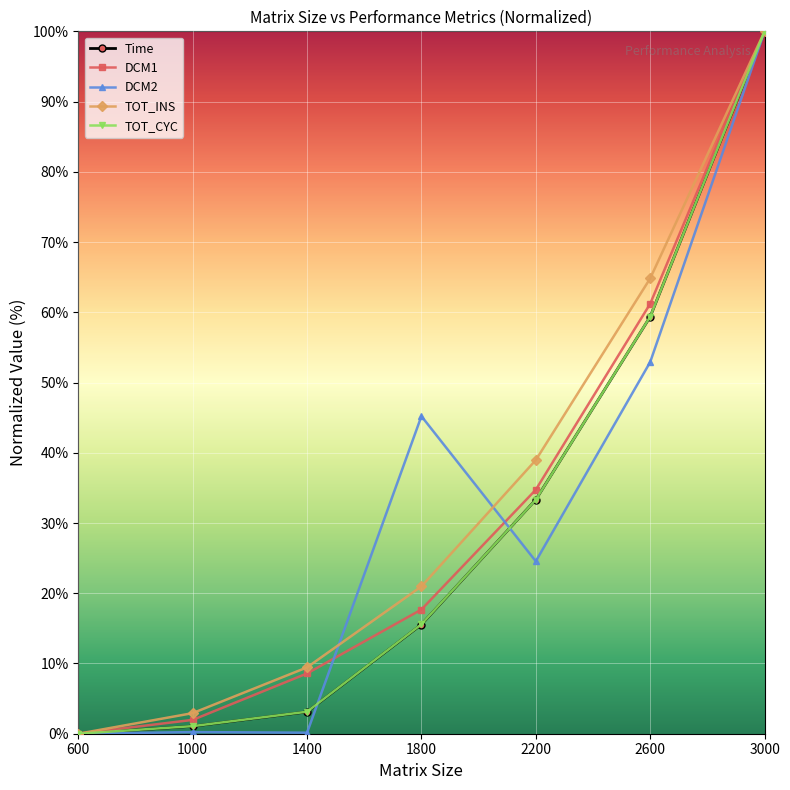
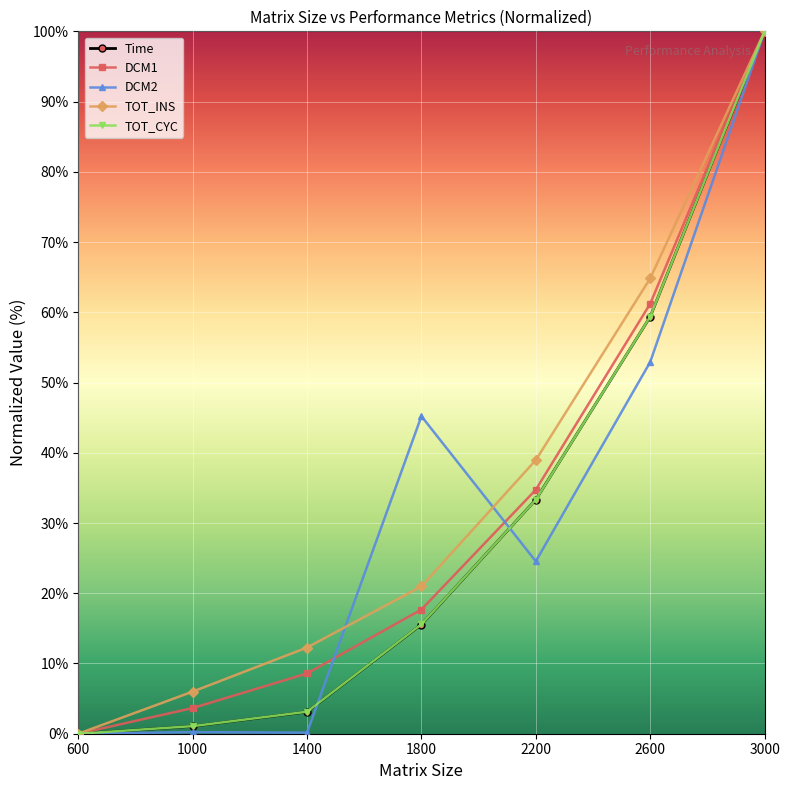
  {
    "TOT_CYC": {
      "1000": "1%",
      "1400": "3%",
      "1800": "16%",
      "2200": "33%",
      "2600": "59%"
    },
    "DCM1": {
-     "1000": "2%",
+     "1000": "4%",
      "1400": "9%",
      "1800": "18%",
      "2200": "35%",
      "2600": "61%"
    },
    "DCM2": {
      "1000": "0%",
      "1400": "0%",
      "1800": "45%",
      "2200": "25%",
      "2600": "53%"
    },
    "TOT_INS": {
-     "1000": "3%",
-     "1400": "9%",
+     "1000": "6%",
+     "1400": "12%",
      "1800": "21%",
      "2200": "39%",
      "2600": "65%"
    }
  }
